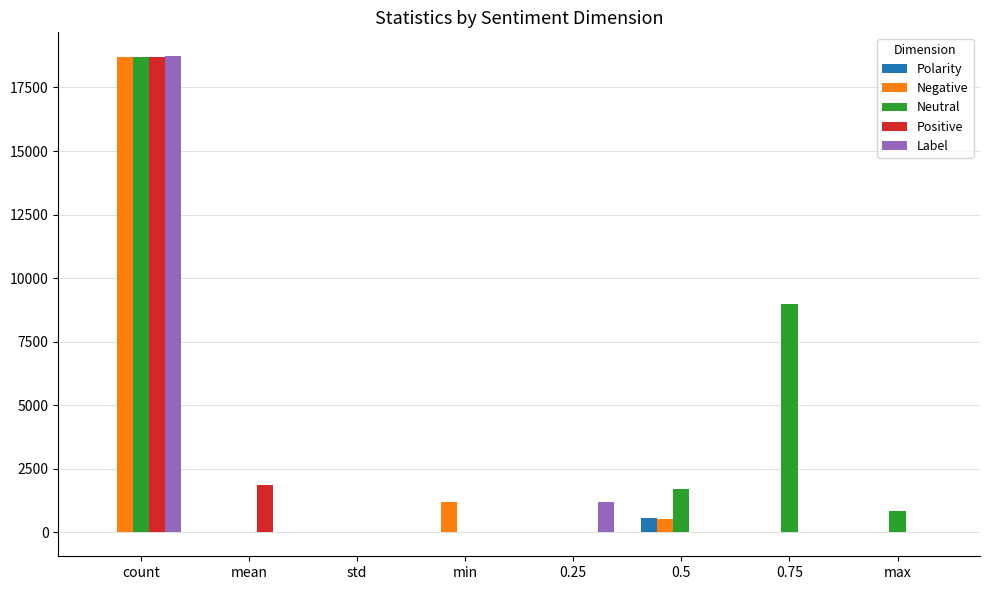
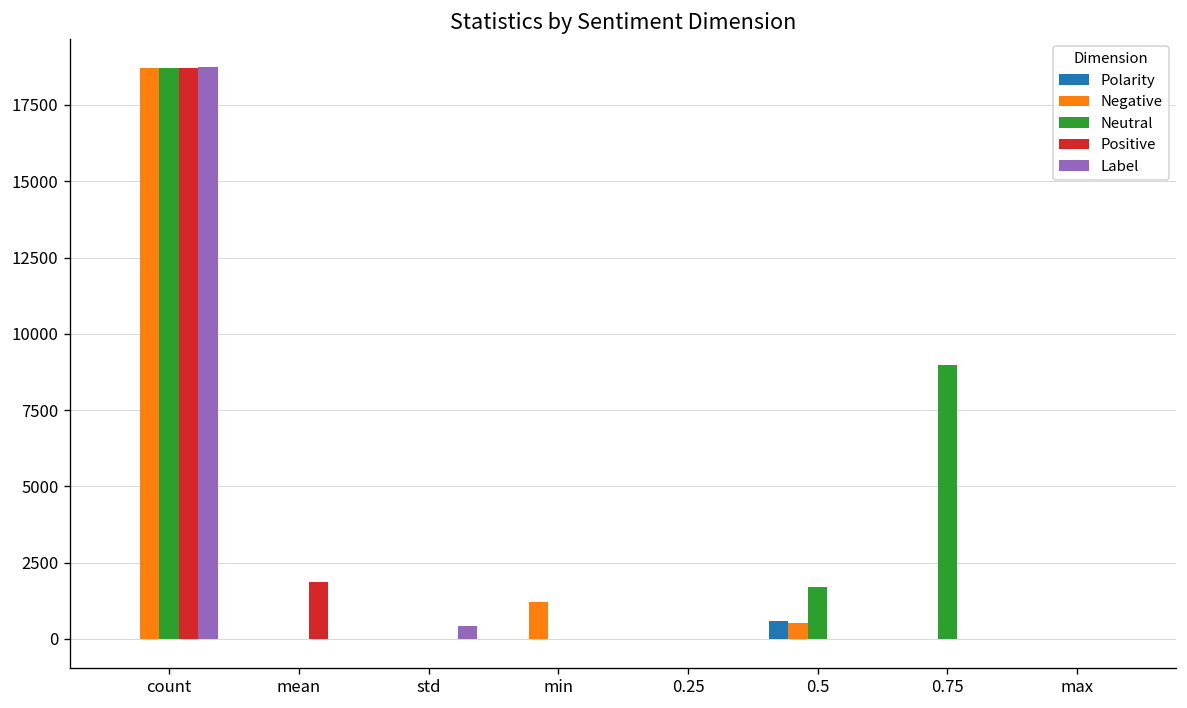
  {
    "Polarity": {
      "0.5": 600
    },
    "Negative": {
      "count": 18700,
      "min": 1200,
      "0.5": 500
    },
    "Neutral": {
      "count": 18700,
      "0.5": 1700,
      "0.75": 9000,
-     "max": 800
+     "max": 0
    },
    "Positive": {
      "count": 18700,
      "mean": 1900,
      "min": 0
    },
    "Label": {
      "count": 18700,
-     "std": 0,
+     "std": 400,
      "min": 0,
-     "0.25": 1200
+     "0.25": 0
    }
  }
